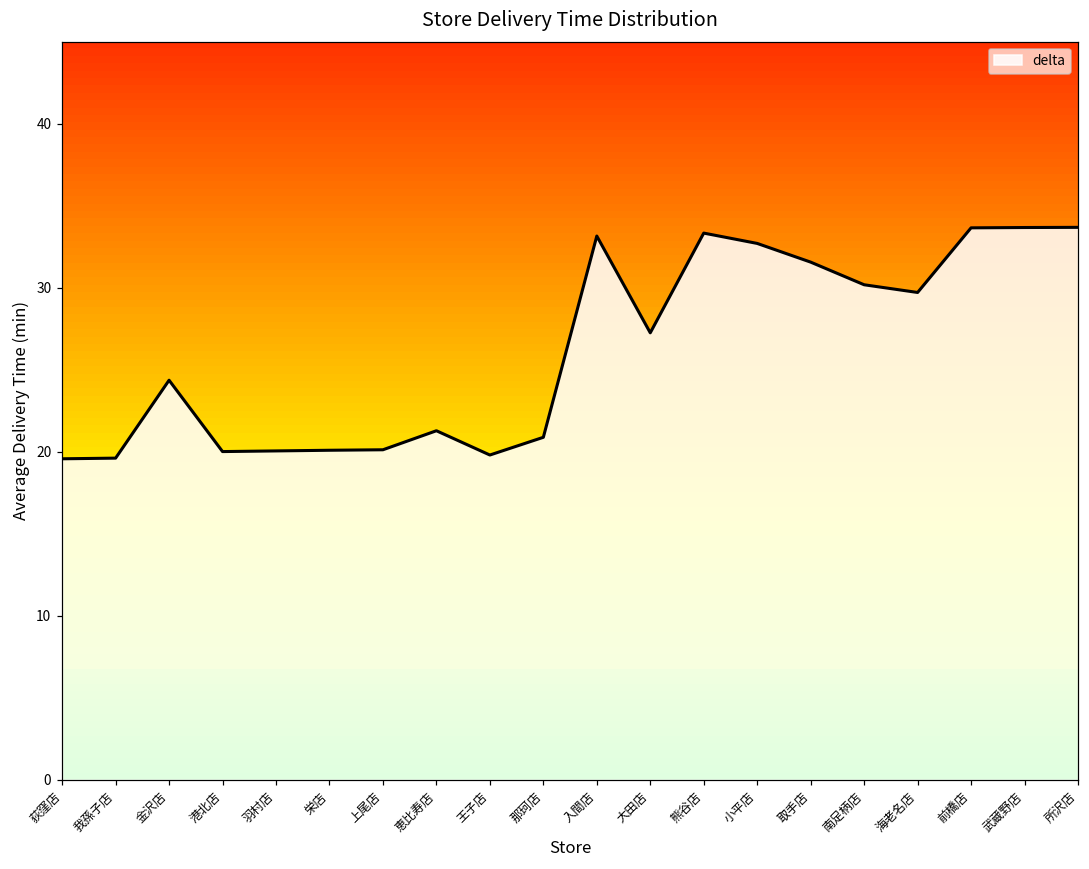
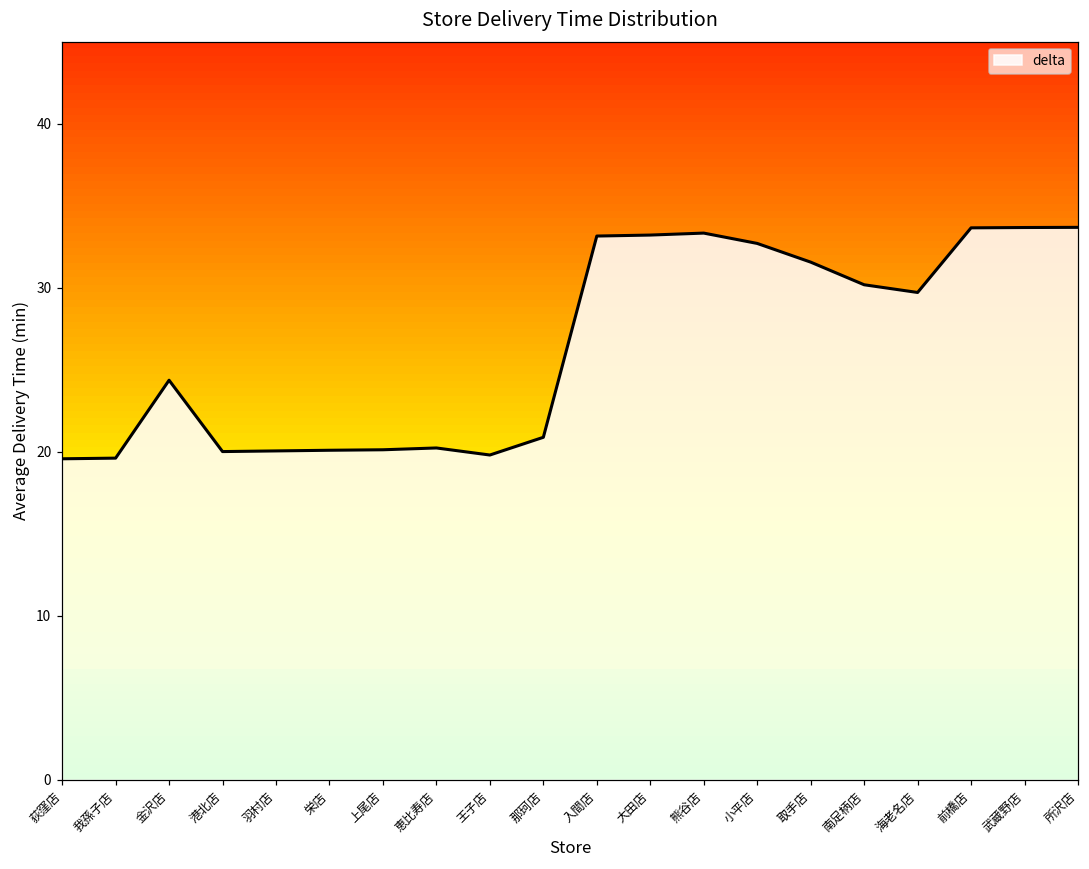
  {
    "荻窪店": 19.6,
    "我孫子店": 19.6,
    "金沢店": 24.4,
    "港北店": 20.0,
    "羽村店": 20.1,
    "栄店": 20.1,
    "上尾店": 20.1,
-   "恵比寿店": 21.3,
+   "恵比寿店": 20.2,
    "王子店": 19.8,
    "那珂店": 20.9,
    "入間店": 33.2,
-   "大田店": 27.3,
+   "大田店": 33.2,
    "熊谷店": 33.3,
    "小平店": 32.7,
    "取手店": 31.6,
    "南足柄店": 30.2,
    "海老名店": 29.7,
    "前橋店": 33.7,
    "武蔵野店": 33.7,
    "所沢店": 33.7
  }
